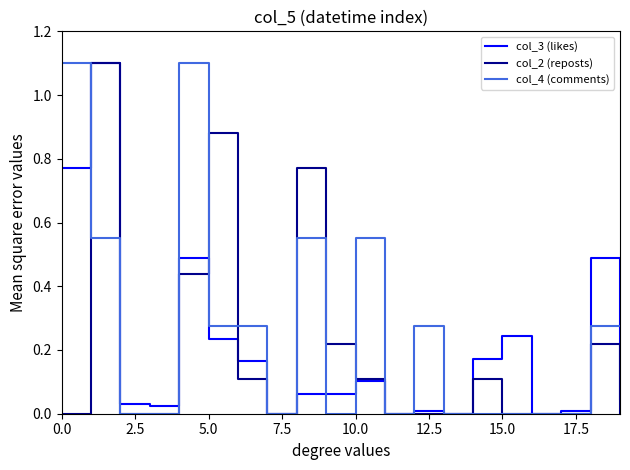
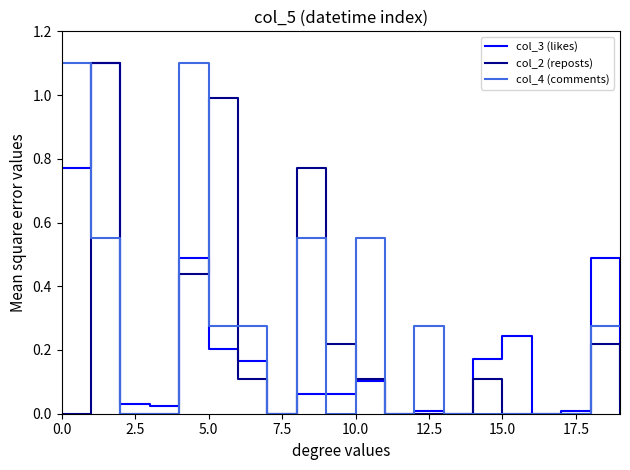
  {
    "col_3 (likes)": {
      "0.0": 0.77,
-     "5.0": 0.24,
+     "5.0": 0.20,
      "15.0": 0.24
    },
    "col_2 (reposts)": {
      "0.0": 0.00,
-     "5.0": 0.88
+     "5.0": 0.99
    },
    "col_4 (comments)": {
      "0.0": 1.10,
      "5.0": 0.28,
      "10.0": 0.55
    }
  }
